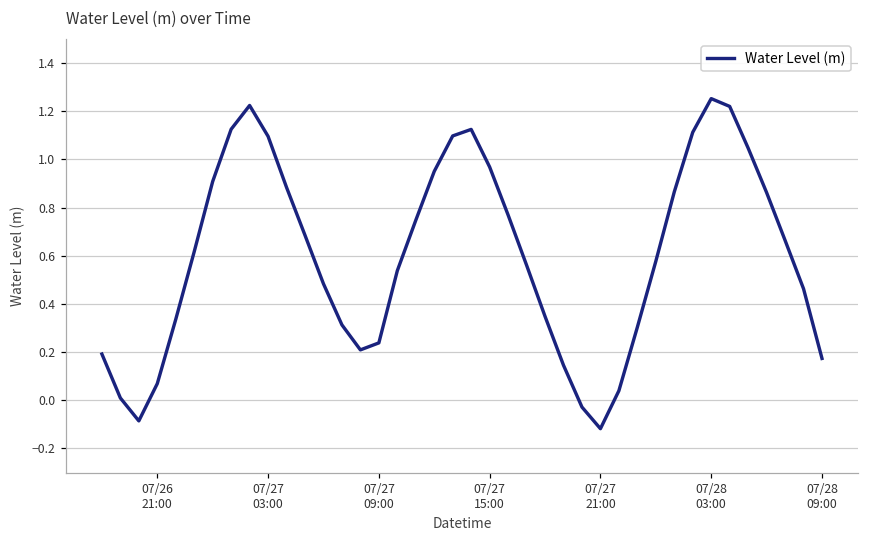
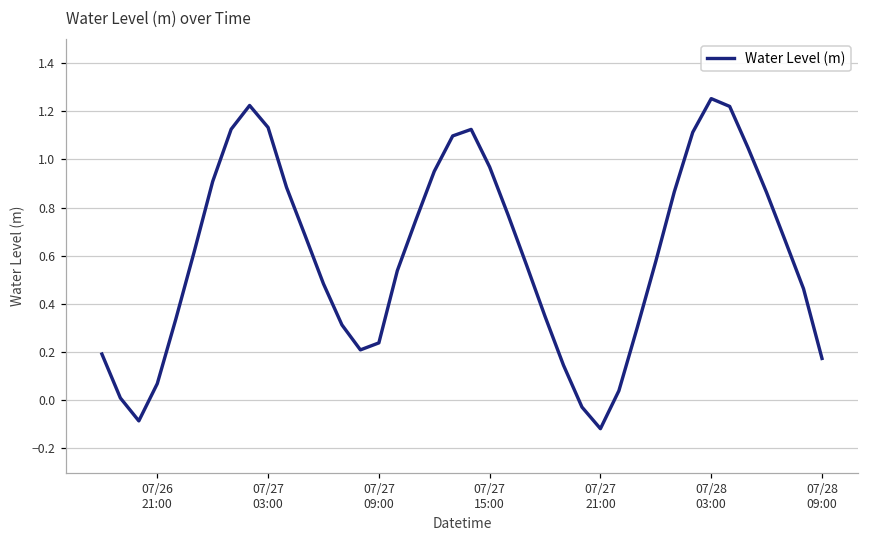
  {
    "07/26 21:00": 0.07,
-   "07/27 03:00": 1.10,
+   "07/27 03:00": 1.13,
    "07/27 09:00": 0.24,
    "07/27 15:00": 0.97,
    "07/27 21:00": -0.12,
    "07/28 03:00": 1.25,
    "07/28 09:00": 0.17
  }
